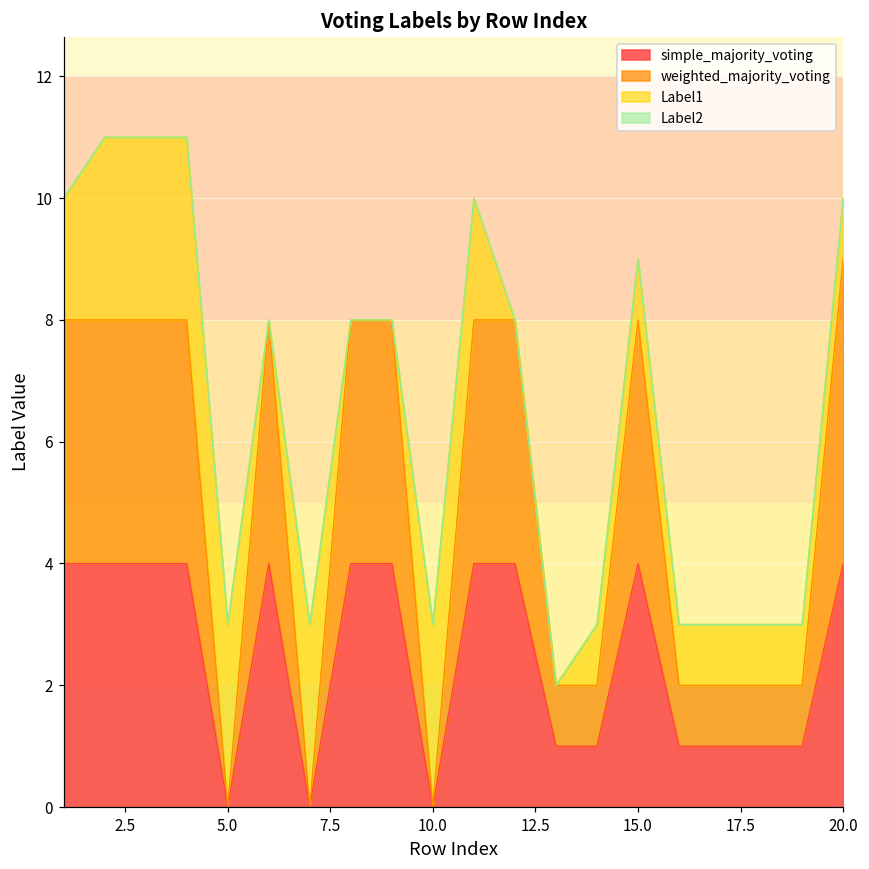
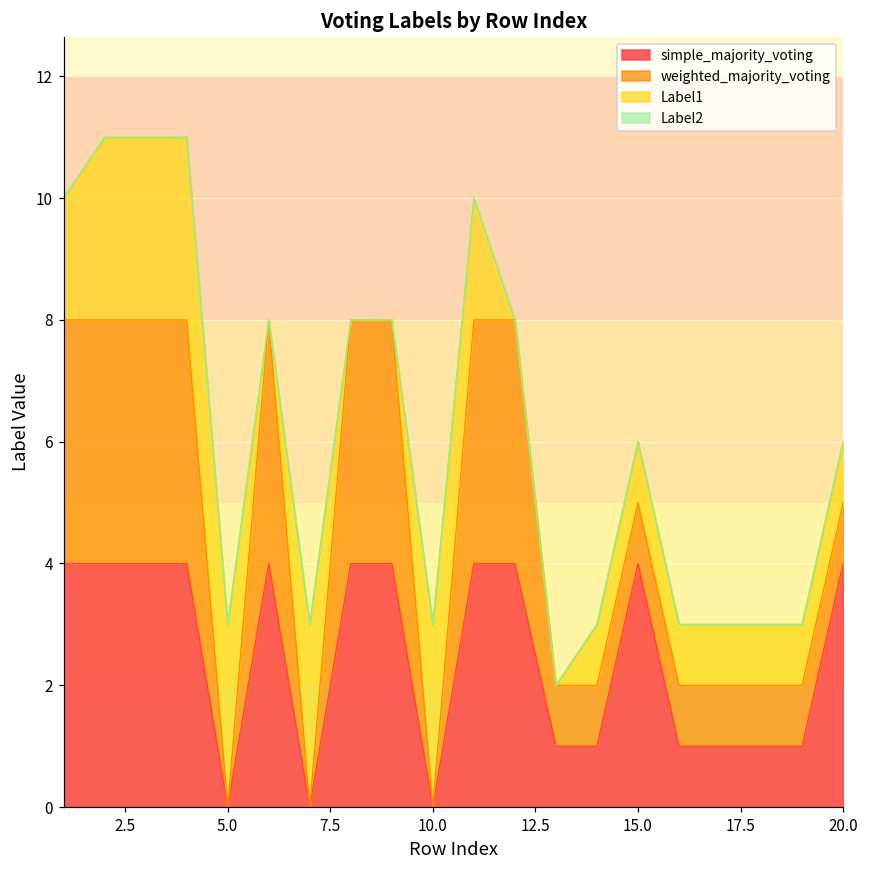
  {
    "simple_majority_voting": {
      "15.0": 4,
      "20.0": 4
    },
    "weighted_majority_voting": {
-     "15.0": 4,
-     "20.0": 5
+     "15.0": 1,
+     "20.0": 1
    },
    "Label2": {
      "5.0": 3,
      "10.0": 3
    }
  }
